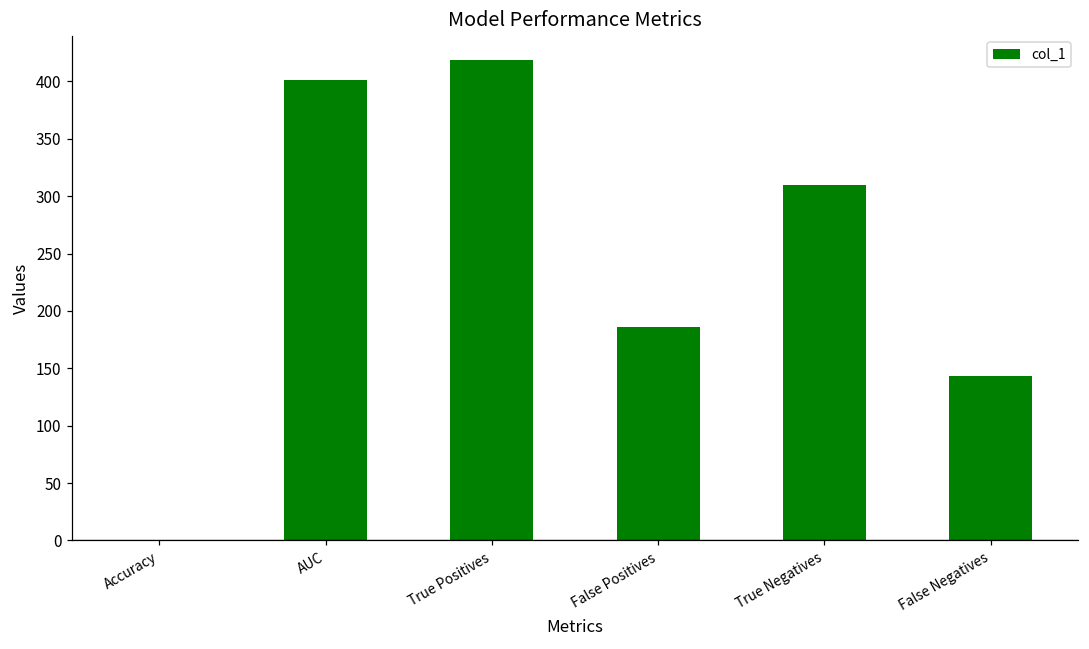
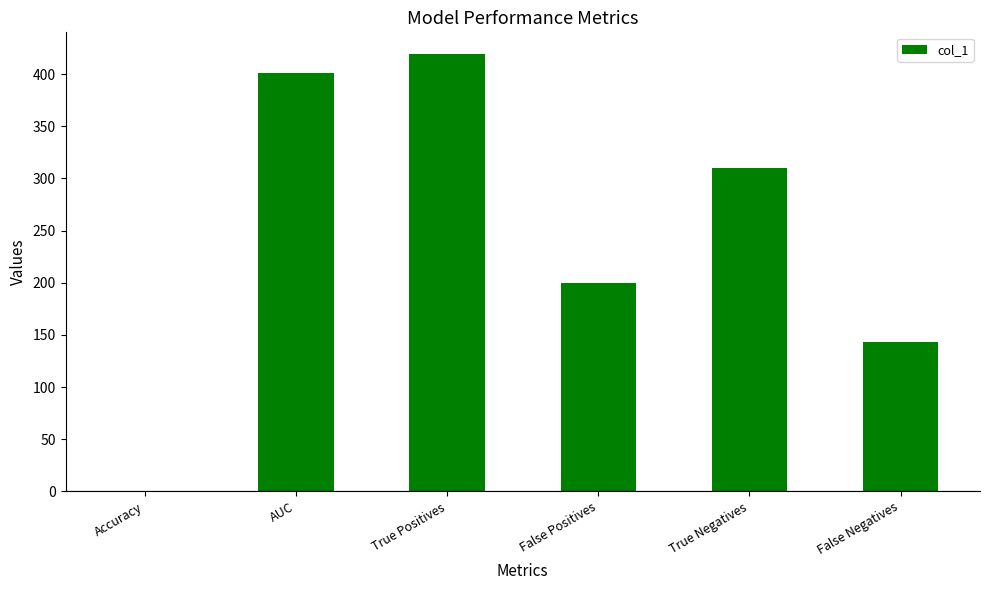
  {
    "AUC": 401,
    "True Positives": 419,
-   "False Positives": 186,
+   "False Positives": 200,
    "True Negatives": 310,
    "False Negatives": 143
  }
